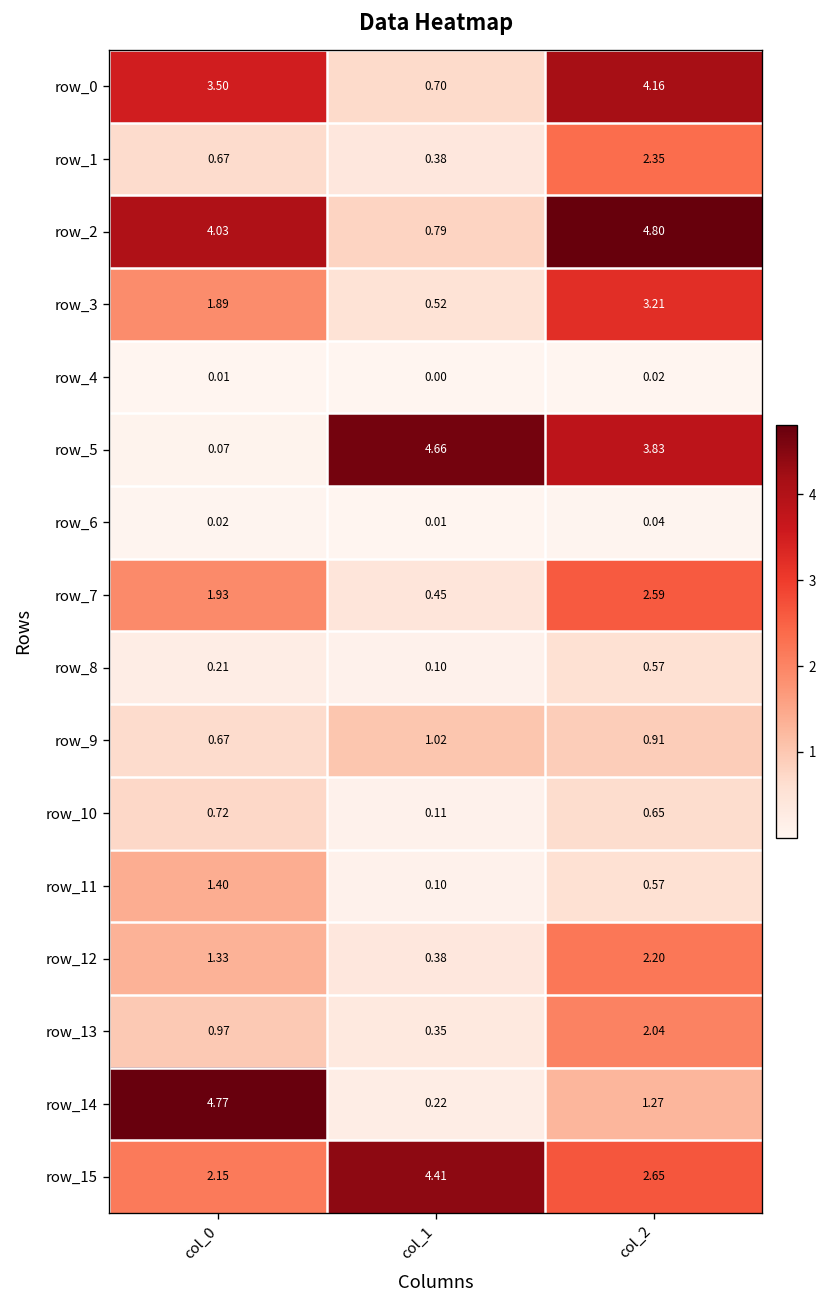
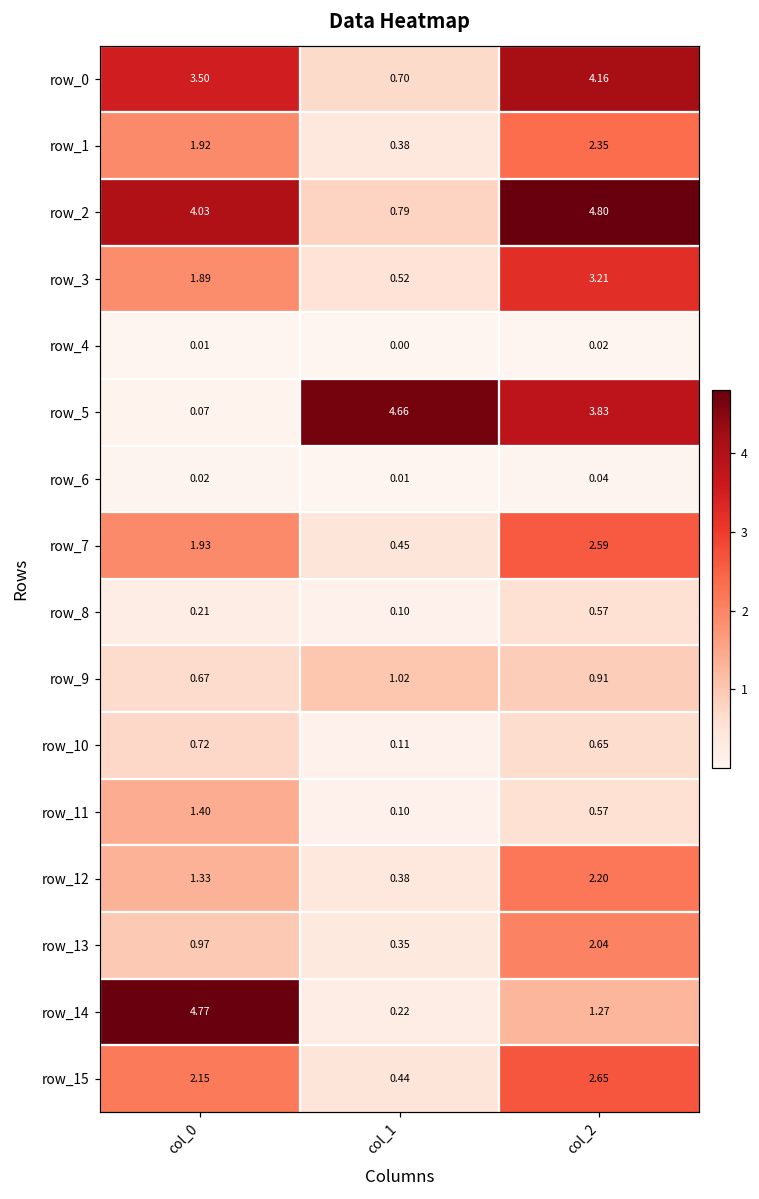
  {
    "row_0": {
      "col_0": 3.50,
      "col_1": 0.70,
      "col_2": 4.16
    },
    "row_1": {
-     "col_0": 0.67,
+     "col_0": 1.92,
      "col_1": 0.38,
      "col_2": 2.35
    },
    "row_2": {
      "col_0": 4.03,
      "col_1": 0.79,
      "col_2": 4.80
    },
    "row_3": {
      "col_0": 1.89,
      "col_1": 0.52,
      "col_2": 3.21
    },
    "row_4": {
      "col_0": 0.01,
      "col_1": 0.00,
      "col_2": 0.02
    },
    "row_5": {
      "col_0": 0.07,
      "col_1": 4.66,
      "col_2": 3.83
    },
    "row_6": {
      "col_0": 0.02,
      "col_1": 0.01,
      "col_2": 0.04
    },
    "row_7": {
      "col_0": 1.93,
      "col_1": 0.45,
      "col_2": 2.59
    },
    "row_8": {
      "col_0": 0.21,
      "col_1": 0.10,
      "col_2": 0.57
    },
    "row_9": {
      "col_0": 0.67,
      "col_1": 1.02,
      "col_2": 0.91
    },
    "row_10": {
      "col_0": 0.72,
      "col_1": 0.11,
      "col_2": 0.65
    },
    "row_11": {
      "col_0": 1.40,
      "col_1": 0.10,
      "col_2": 0.57
    },
    "row_12": {
      "col_0": 1.33,
      "col_1": 0.38,
      "col_2": 2.20
    },
    "row_13": {
      "col_0": 0.97,
      "col_1": 0.35,
      "col_2": 2.04
    },
    "row_14": {
      "col_0": 4.77,
      "col_1": 0.22,
      "col_2": 1.27
    },
    "row_15": {
      "col_0": 2.15,
-     "col_1": 4.41,
+     "col_1": 0.44,
      "col_2": 2.65
    }
  }
